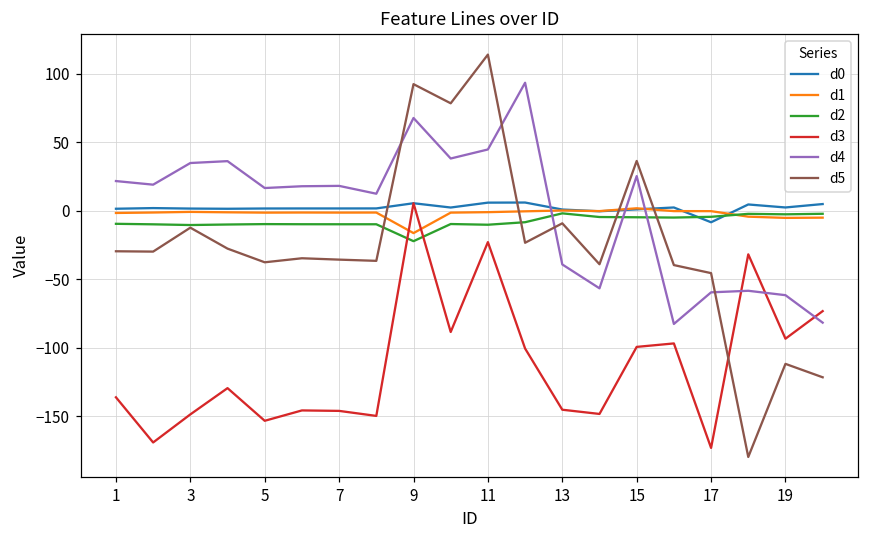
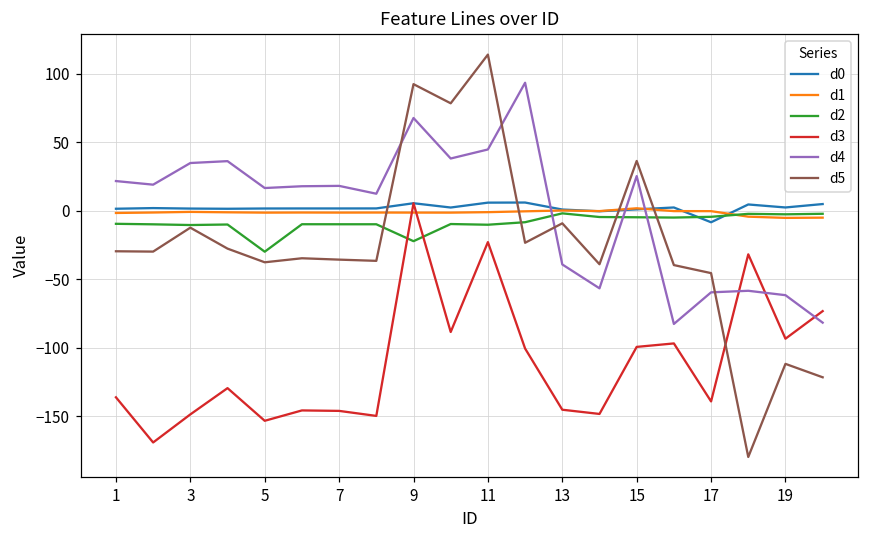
  {
    "d0": {
      "1": 2,
      "3": 2,
      "5": 2,
      "7": 2,
      "11": 6,
      "17": -8,
      "19": 2
    },
    "d1": {
      "1": -2,
      "3": -1,
      "5": -1,
      "7": -1,
-     "9": -16,
+     "9": -1,
      "11": -1,
      "17": 0,
      "19": -5
    },
    "d2": {
      "1": -9,
-     "5": -10,
+     "5": -30,
      "7": -10,
      "9": -22,
      "11": -10,
      "13": -2,
      "15": -5,
      "17": -4,
      "19": -3
    },
    "d3": {
      "1": -136,
      "3": -149,
      "5": -153,
      "7": -146,
      "11": -23,
      "13": -145,
      "15": -99,
-     "17": -173,
+     "17": -139,
      "19": -93
    },
    "d4": {
      "1": 22,
      "3": 35,
      "5": 17,
      "7": 18,
      "9": 68,
      "11": 45,
      "13": -39,
      "15": 25,
      "17": -59,
      "19": -62
    },
    "d5": {
      "1": -29,
      "5": -38,
      "7": -36,
      "9": 92,
      "11": 114,
      "13": -9,
      "15": 36,
      "17": -45,
      "19": -112
    }
  }
